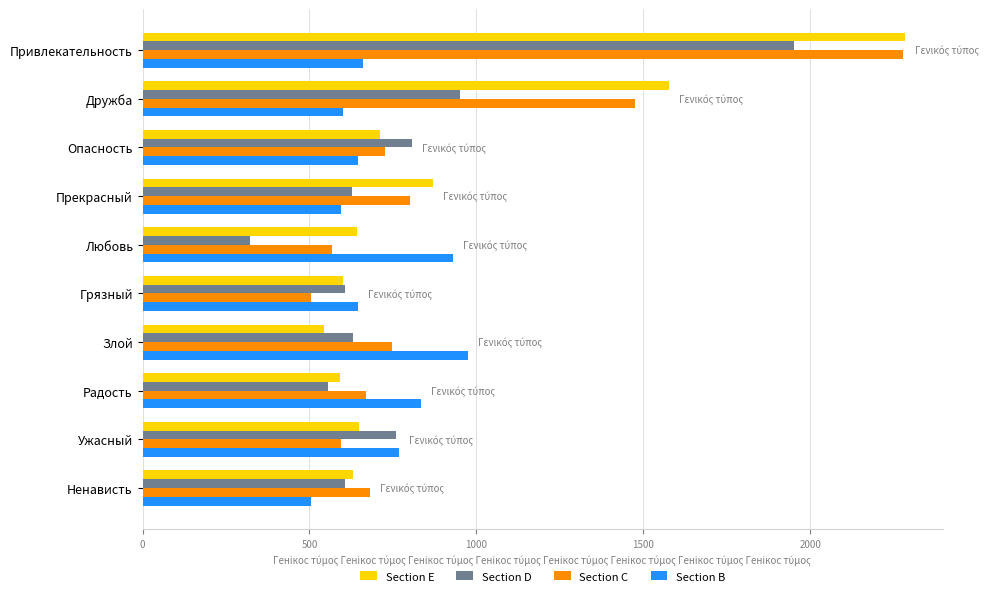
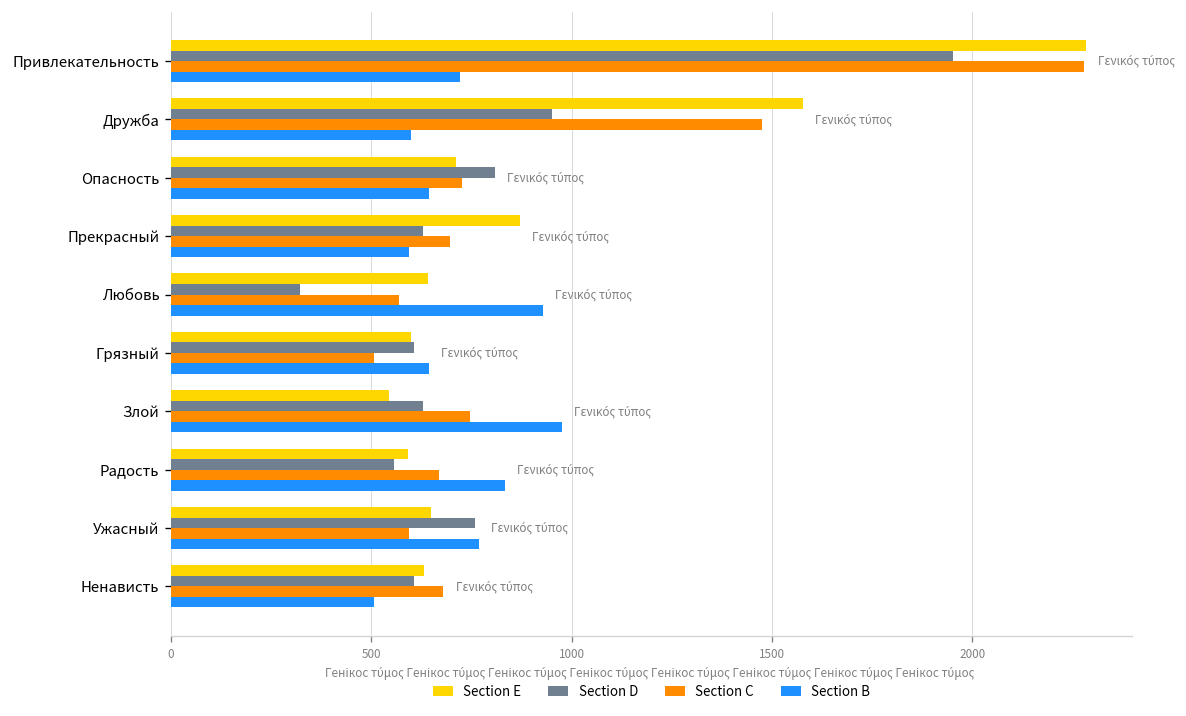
  {
    "Section E": {
      "Привлекательность": 2280,
      "Дружба": 1580,
      "Опасность": 710,
      "Прекрасный": 870,
      "Любовь": 640,
      "Грязный": 600,
      "Злой": 540,
      "Радость": 590,
      "Ужасный": 650,
      "Ненависть": 630
    },
    "Section D": {
      "Привлекательность": 1950,
      "Дружба": 950,
      "Опасность": 810,
      "Прекрасный": 630,
      "Любовь": 320,
      "Грязный": 610,
      "Злой": 630,
      "Радость": 560,
      "Ужасный": 760,
      "Ненависть": 610
    },
    "Section C": {
      "Привлекательность": 2280,
      "Дружба": 1480,
      "Опасность": 730,
-     "Прекрасный": 800,
+     "Прекрасный": 700,
      "Любовь": 570,
      "Грязный": 510,
      "Злой": 750,
      "Радость": 670,
      "Ужасный": 590,
      "Ненависть": 680
    },
    "Section B": {
-     "Привлекательность": 660,
+     "Привлекательность": 720,
      "Дружба": 600,
      "Опасность": 650,
      "Прекрасный": 590,
      "Любовь": 930,
      "Грязный": 650,
      "Злой": 980,
      "Радость": 830,
      "Ужасный": 770,
      "Ненависть": 510
    }
  }
